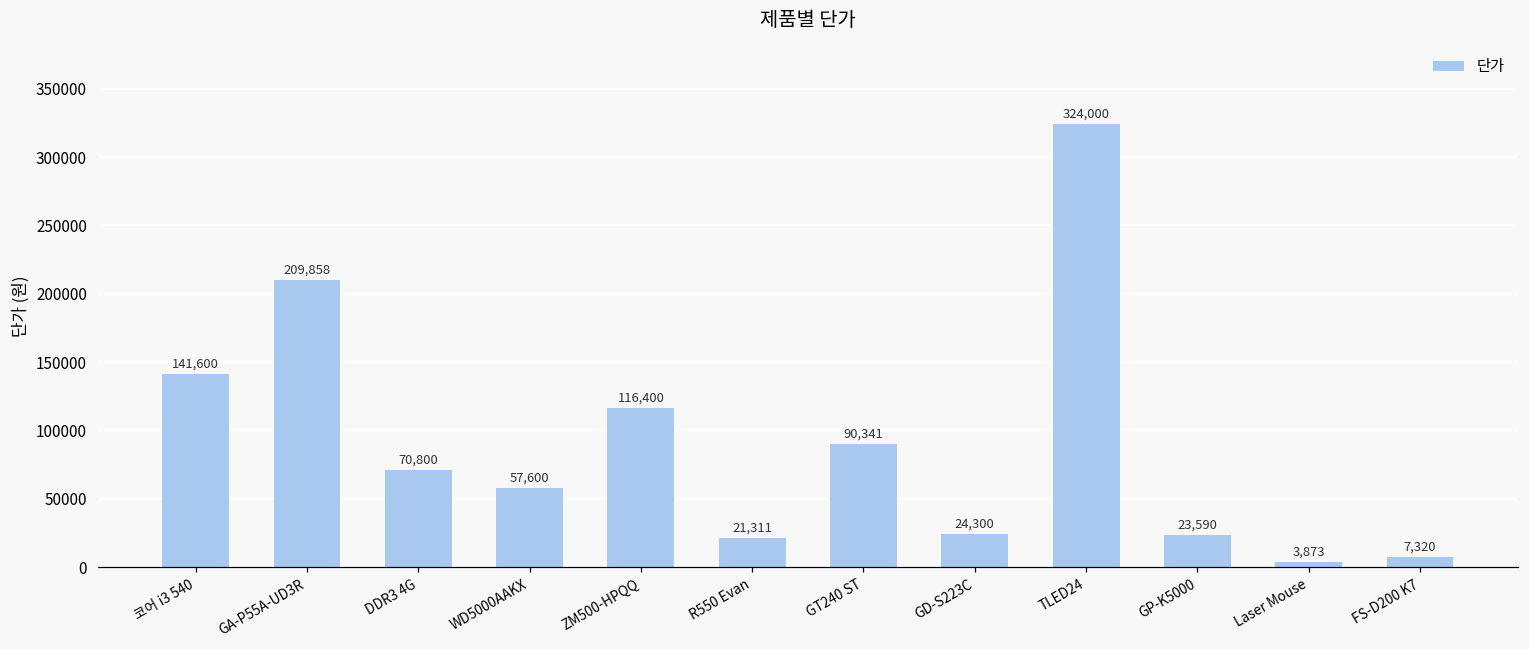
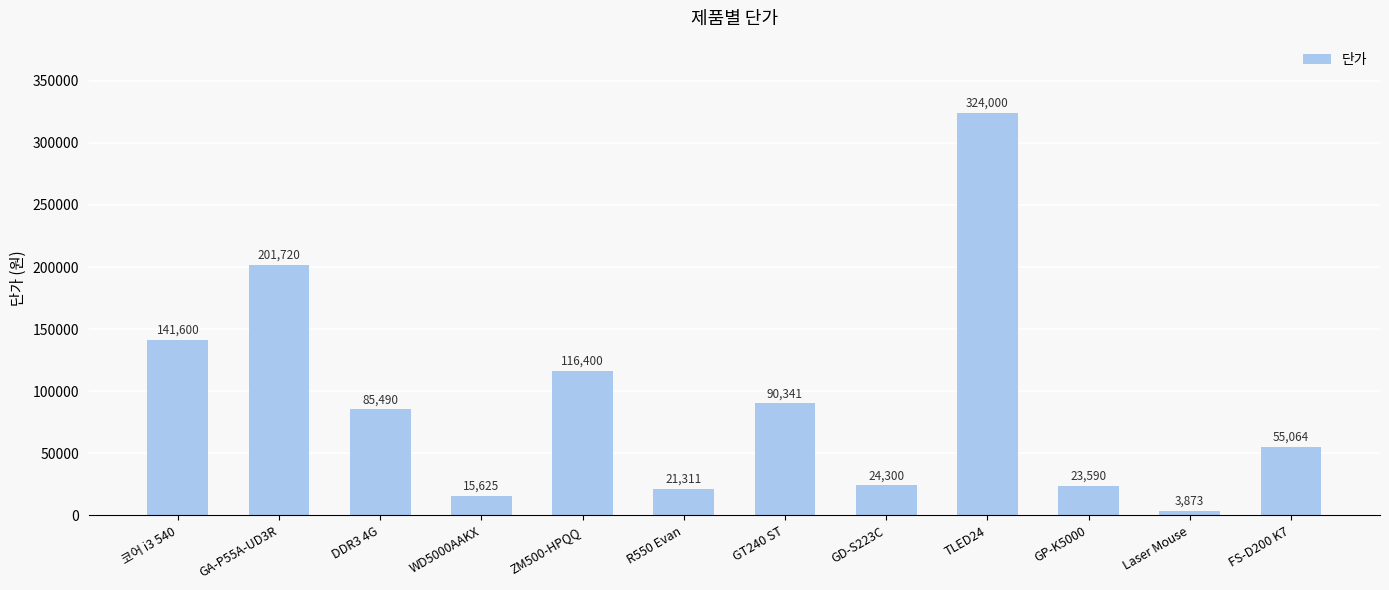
  {
    "코어 i3 540": "141,600",
-   "GA-P55A-UD3R": "209,858",
-   "DDR3 4G": "70,800",
-   "WD5000AAKX": "57,600",
+   "GA-P55A-UD3R": "201,720",
+   "DDR3 4G": "85,490",
+   "WD5000AAKX": "15,625",
    "ZM500-HPQQ": "116,400",
    "R550 Evan": "21,311",
    "GT240 ST": "90,341",
    "GD-S223C": "24,300",
    "TLED24": "324,000",
    "GP-K5000": "23,590",
    "Laser Mouse": "3,873",
-   "FS-D200 K7": "7,320"
+   "FS-D200 K7": "55,064"
  }
